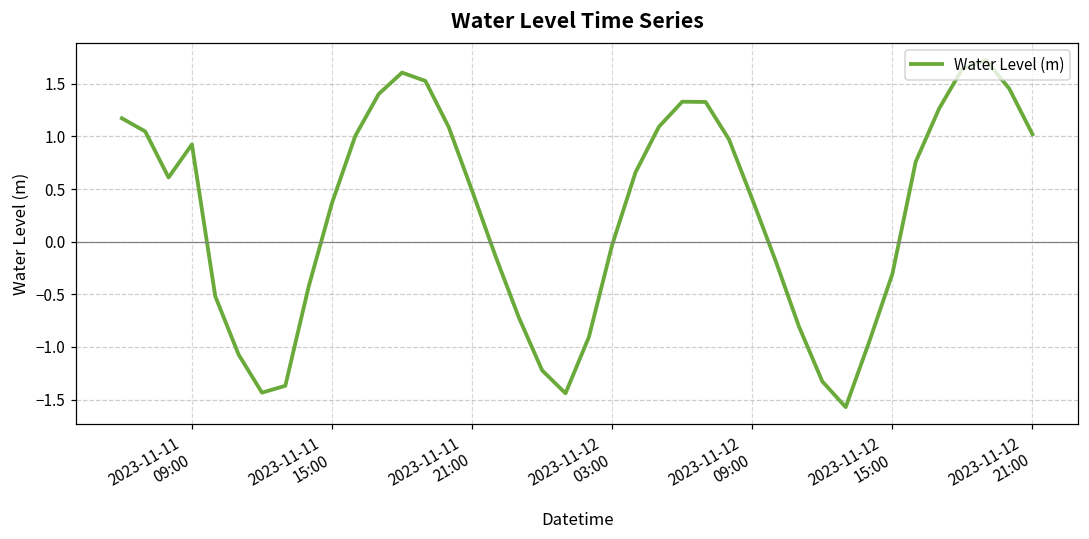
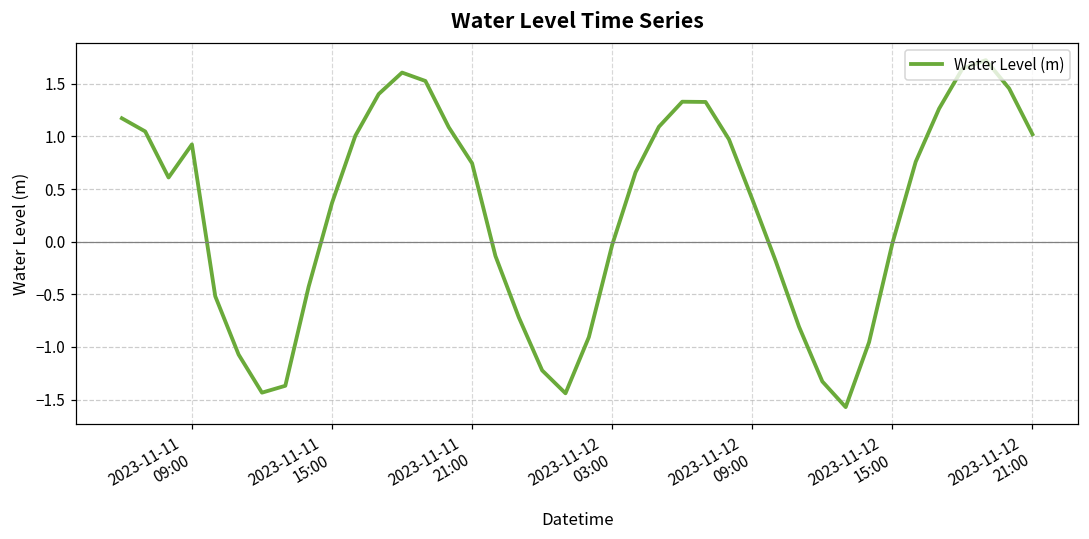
  {
    "2023-11-11 09:00": 0.9,
    "2023-11-11 15:00": 0.4,
-   "2023-11-11 21:00": 0.5,
+   "2023-11-11 21:00": 0.7,
    "2023-11-12 03:00": 0.0,
    "2023-11-12 09:00": 0.4,
-   "2023-11-12 15:00": -0.3,
+   "2023-11-12 15:00": 0.0,
    "2023-11-12 21:00": 1.0
  }
